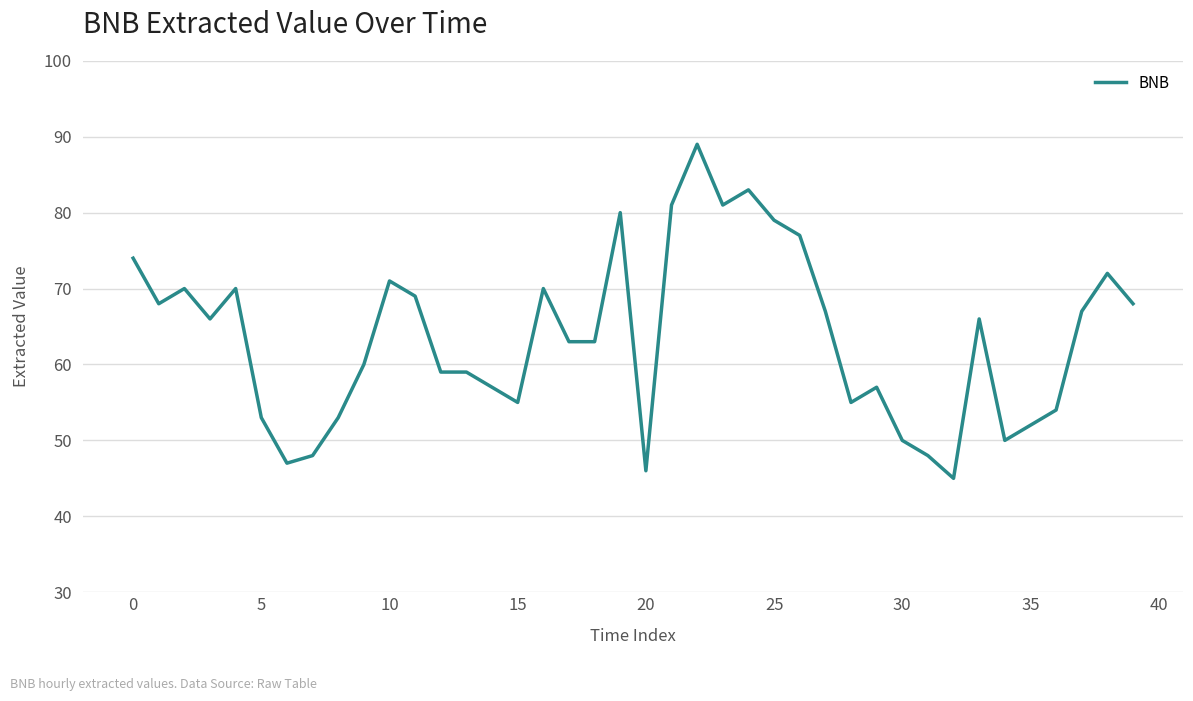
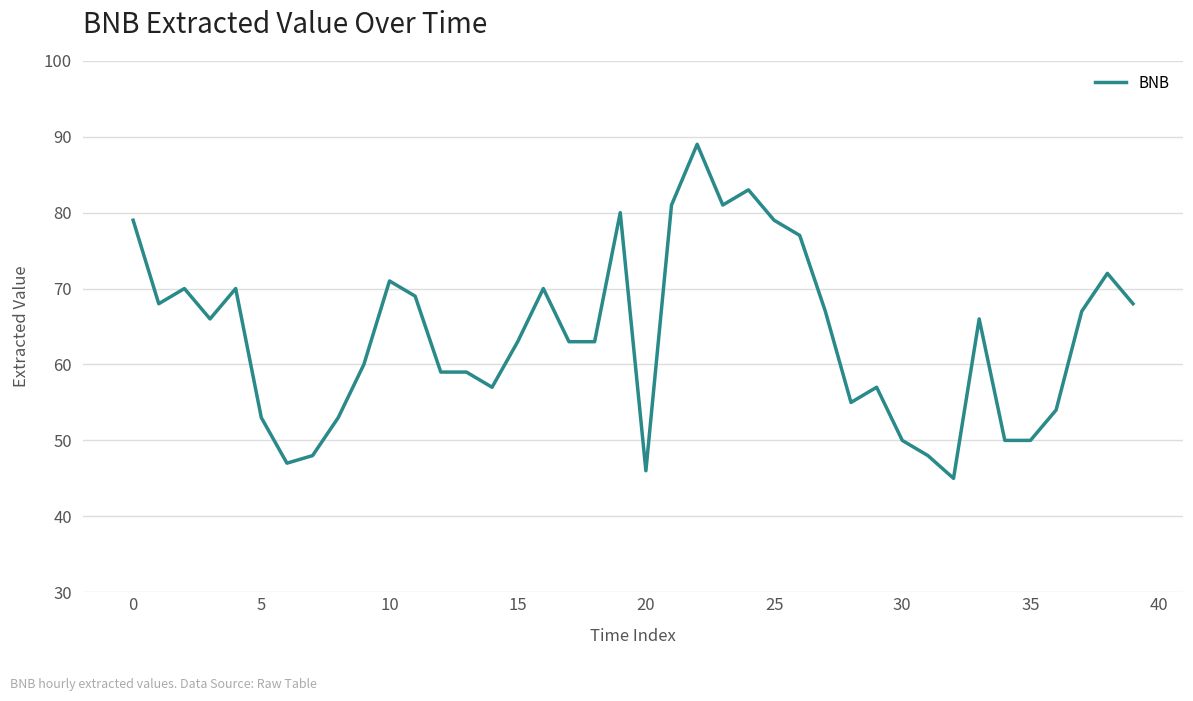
  {
-   "0": 74,
+   "0": 79,
    "5": 53,
    "10": 71,
-   "15": 55,
+   "15": 63,
    "20": 46,
    "25": 79,
    "30": 50,
-   "35": 52
+   "35": 50
  }
